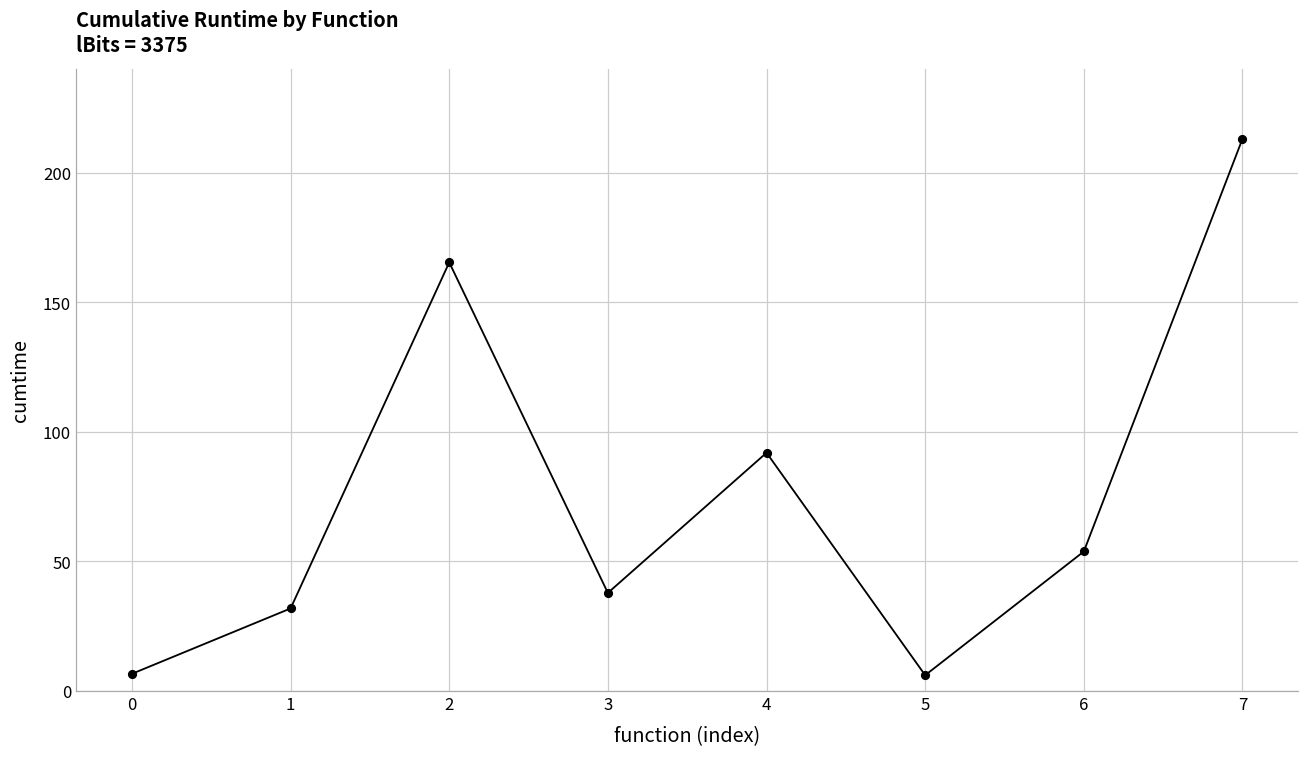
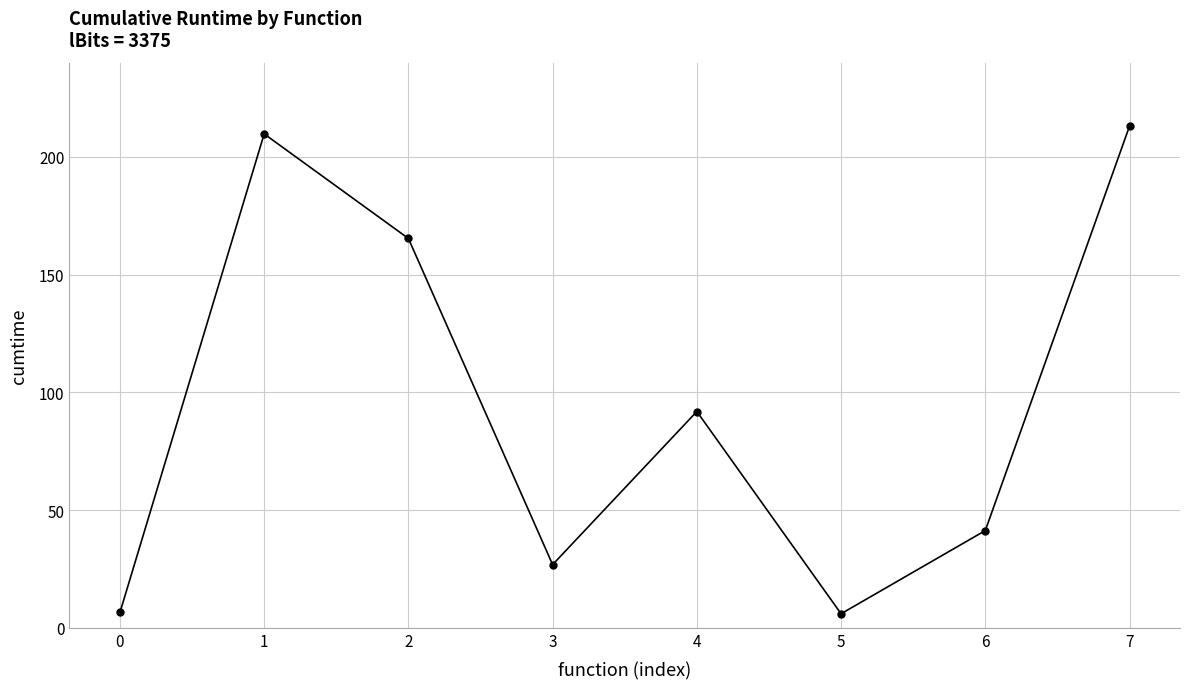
  {
    "0": 7,
-   "1": 32,
+   "1": 210,
    "2": 165,
-   "3": 38,
+   "3": 27,
    "4": 92,
    "5": 6,
-   "6": 54,
+   "6": 41,
    "7": 213
  }
